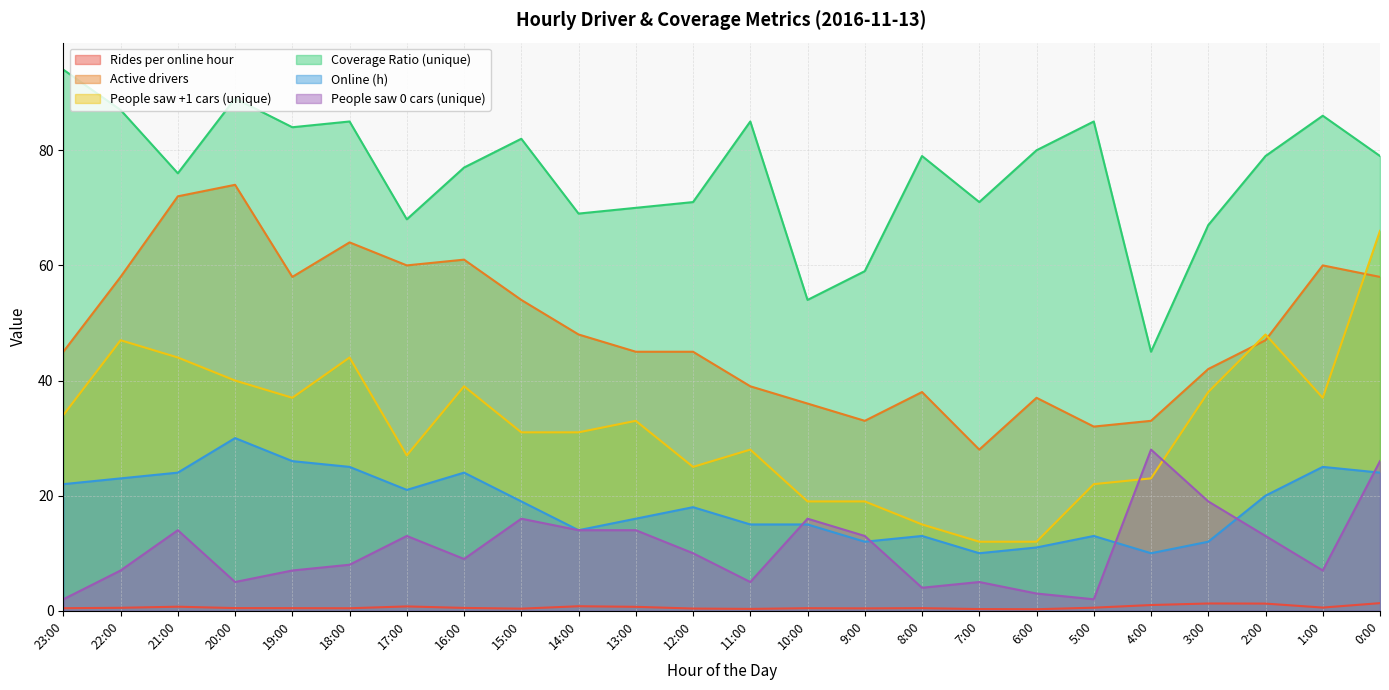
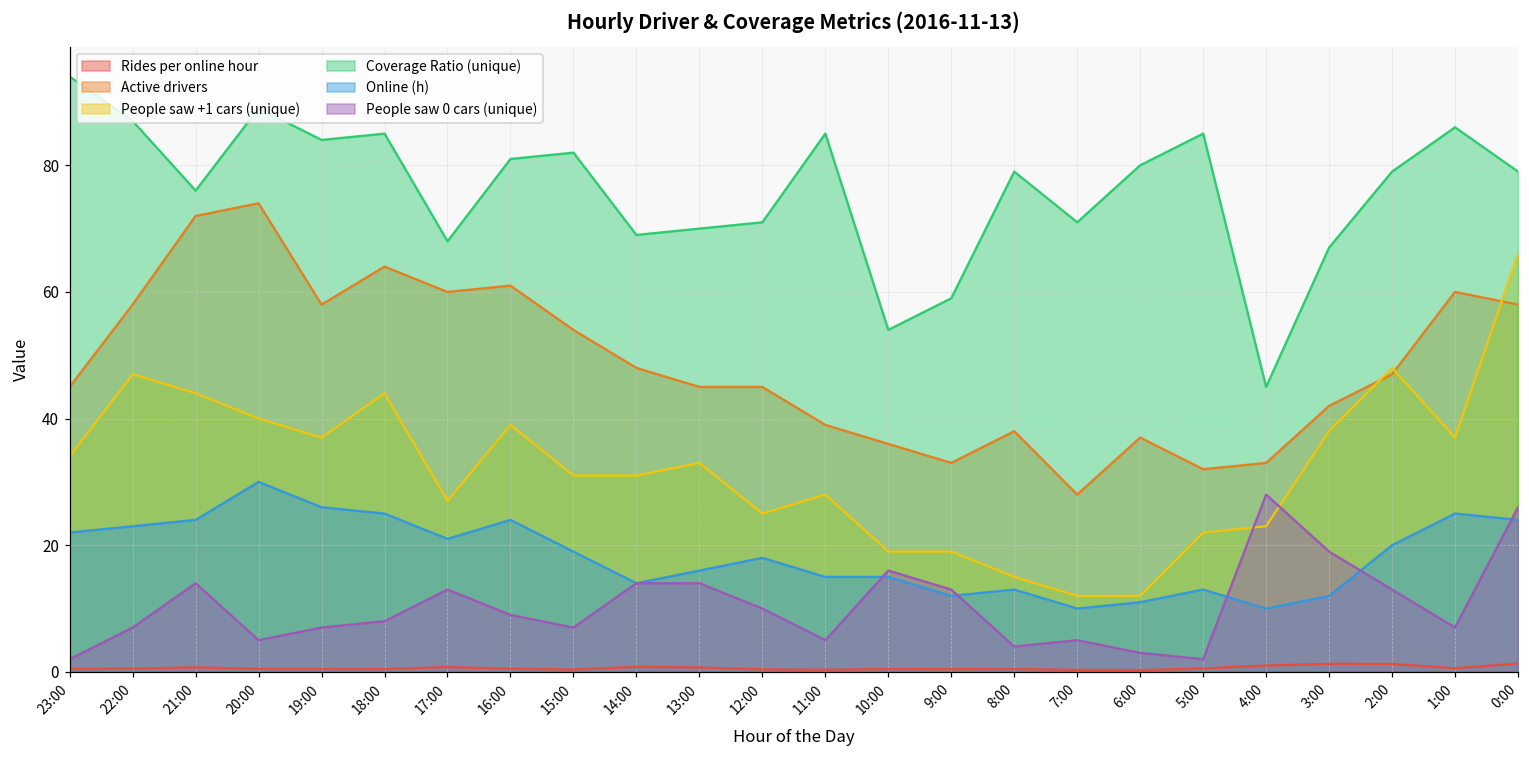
  {
    "Coverage Ratio (unique)": {
      "23:00": 94,
      "21:00": 76,
      "19:00": 84,
      "18:00": 85,
      "17:00": 68,
-     "16:00": 77,
+     "16:00": 81,
      "15:00": 82,
      "14:00": 69,
      "13:00": 70,
      "12:00": 71,
      "11:00": 85,
      "10:00": 54,
      "9:00": 59,
      "8:00": 79,
      "7:00": 71,
      "6:00": 80,
      "5:00": 85,
      "4:00": 45,
      "3:00": 67,
      "2:00": 79,
      "1:00": 86,
      "0:00": 79
    },
    "Online (h)": {
      "23:00": 22,
      "22:00": 23,
      "21:00": 24,
      "20:00": 30,
      "19:00": 26,
      "18:00": 25,
      "17:00": 21,
      "16:00": 24,
      "15:00": 19,
      "13:00": 16,
      "12:00": 18,
      "11:00": 15,
      "10:00": 15,
      "9:00": 12,
      "8:00": 13,
      "7:00": 10,
      "6:00": 11,
      "5:00": 13,
      "4:00": 10,
      "3:00": 12,
      "2:00": 20,
      "1:00": 25,
      "0:00": 24
    },
    "People saw 0 cars (unique)": {
      "23:00": 2,
      "22:00": 7,
      "21:00": 14,
      "20:00": 5,
      "19:00": 7,
      "18:00": 8,
      "17:00": 13,
      "16:00": 9,
-     "15:00": 16,
+     "15:00": 7,
      "13:00": 14,
      "12:00": 10,
      "11:00": 5,
      "10:00": 16,
      "9:00": 13,
      "8:00": 4,
      "7:00": 5,
      "6:00": 3,
      "5:00": 2,
      "4:00": 28,
      "3:00": 19,
      "2:00": 13,
      "1:00": 7,
      "0:00": 26
    }
  }
